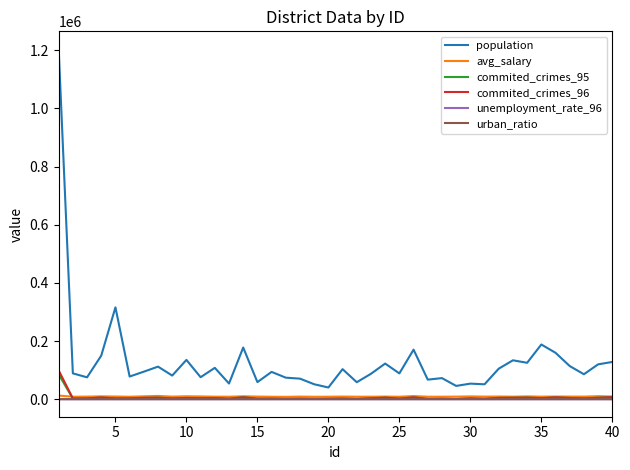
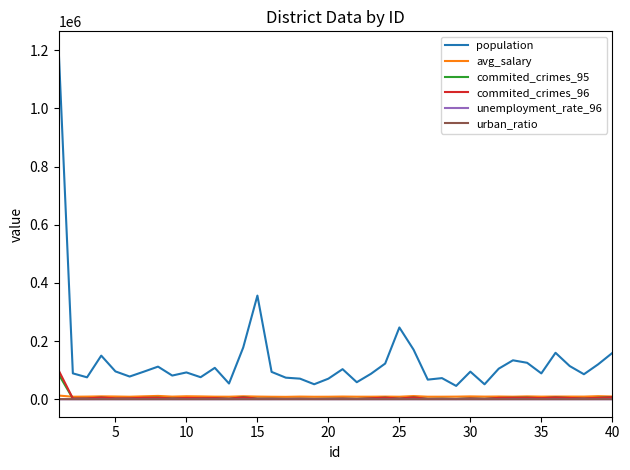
  {
    "population": {
-     "5": 320000,
-     "10": 140000,
-     "15": 60000,
-     "20": 40000,
-     "25": 90000,
-     "30": 50000,
-     "35": 190000,
-     "40": 130000
+     "5": 100000,
+     "10": 90000,
+     "15": 360000,
+     "20": 70000,
+     "25": 250000,
+     "30": 90000,
+     "35": 90000,
+     "40": 160000
    }
  }
